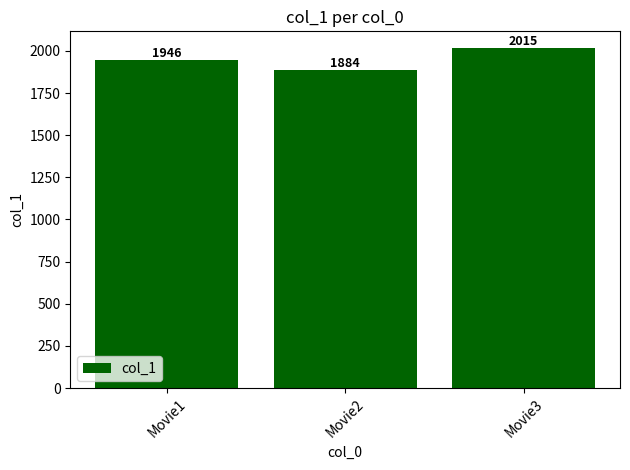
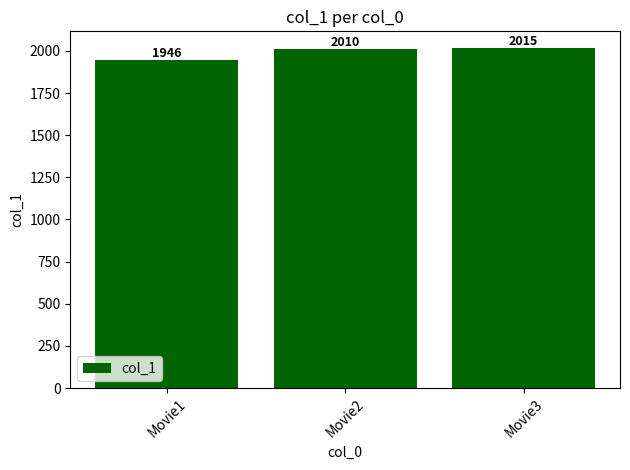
  {
    "Movie1": 1946,
-   "Movie2": 1884,
+   "Movie2": 2010,
    "Movie3": 2015
  }
